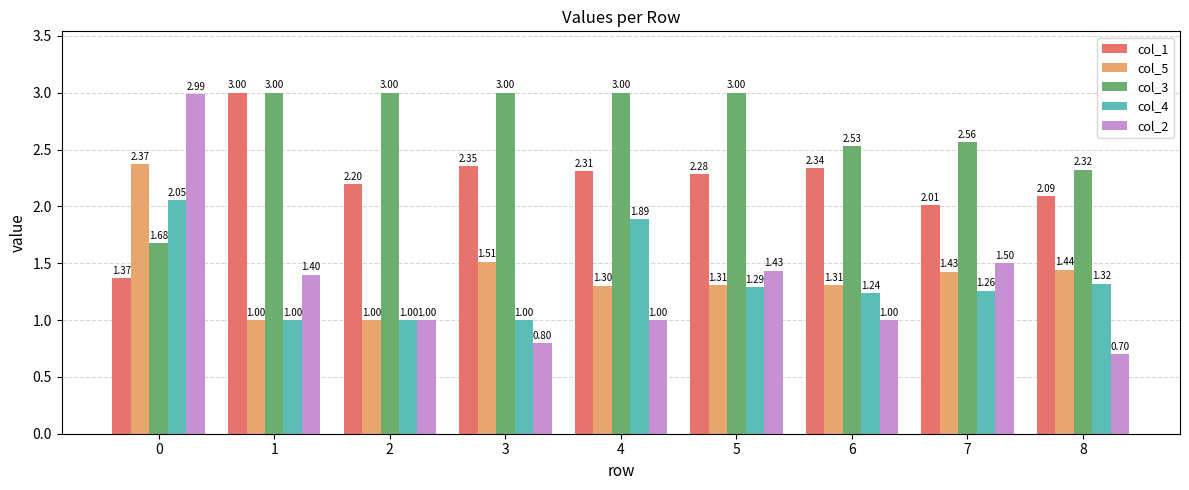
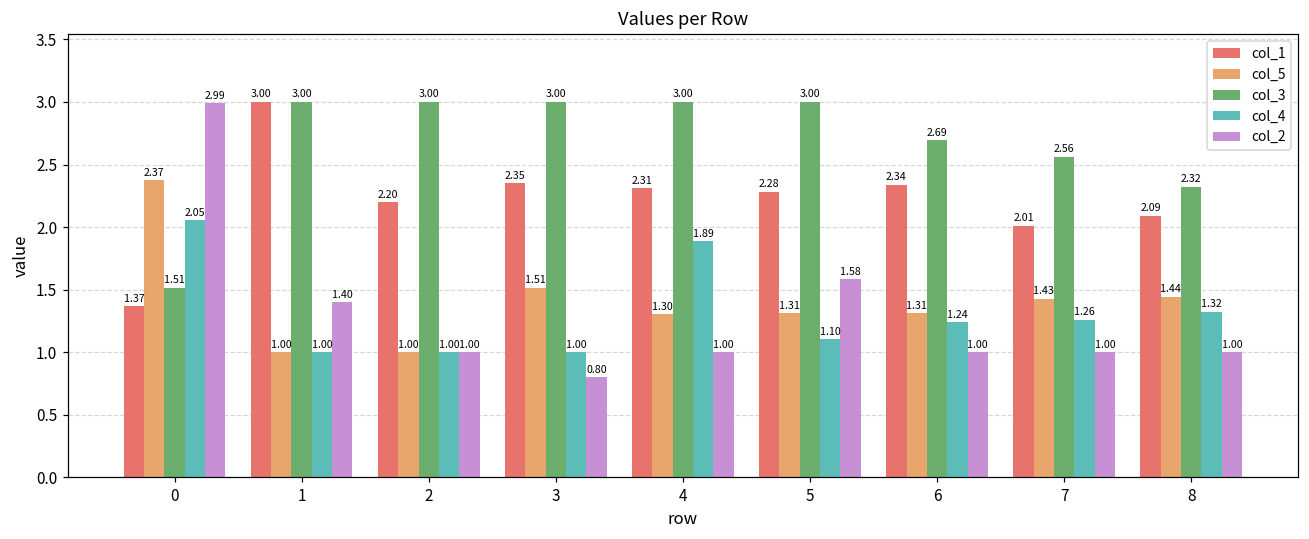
  {
    "col_3": {
-     "0": 1.68,
+     "0": 1.51,
      "1": 3.00,
      "2": 3.00,
      "3": 3.00,
      "4": 3.00,
      "5": 3.00,
-     "6": 2.53,
+     "6": 2.69,
      "7": 2.56,
      "8": 2.32
    },
    "col_4": {
      "0": 2.05,
      "1": 1.00,
      "2": 1.00,
      "3": 1.00,
      "4": 1.89,
-     "5": 1.29,
+     "5": 1.10,
      "6": 1.24,
      "7": 1.26,
      "8": 1.32
    },
    "col_2": {
      "0": 2.99,
      "1": 1.40,
      "2": 1.00,
      "3": 0.80,
      "4": 1.00,
-     "5": 1.43,
+     "5": 1.58,
      "6": 1.00,
-     "7": 1.50,
-     "8": 0.70
+     "7": 1.00,
+     "8": 1.00
    }
  }
